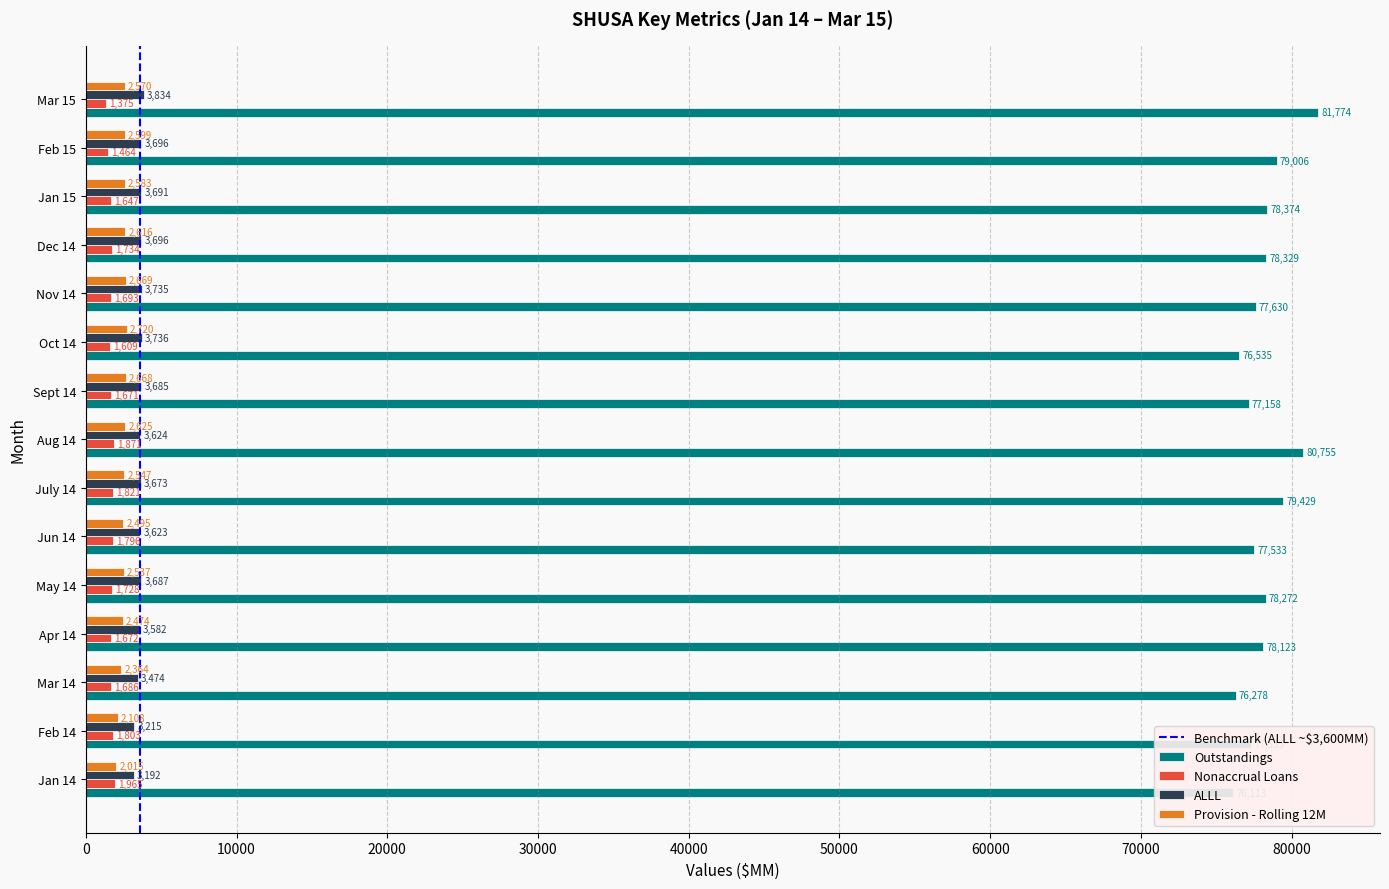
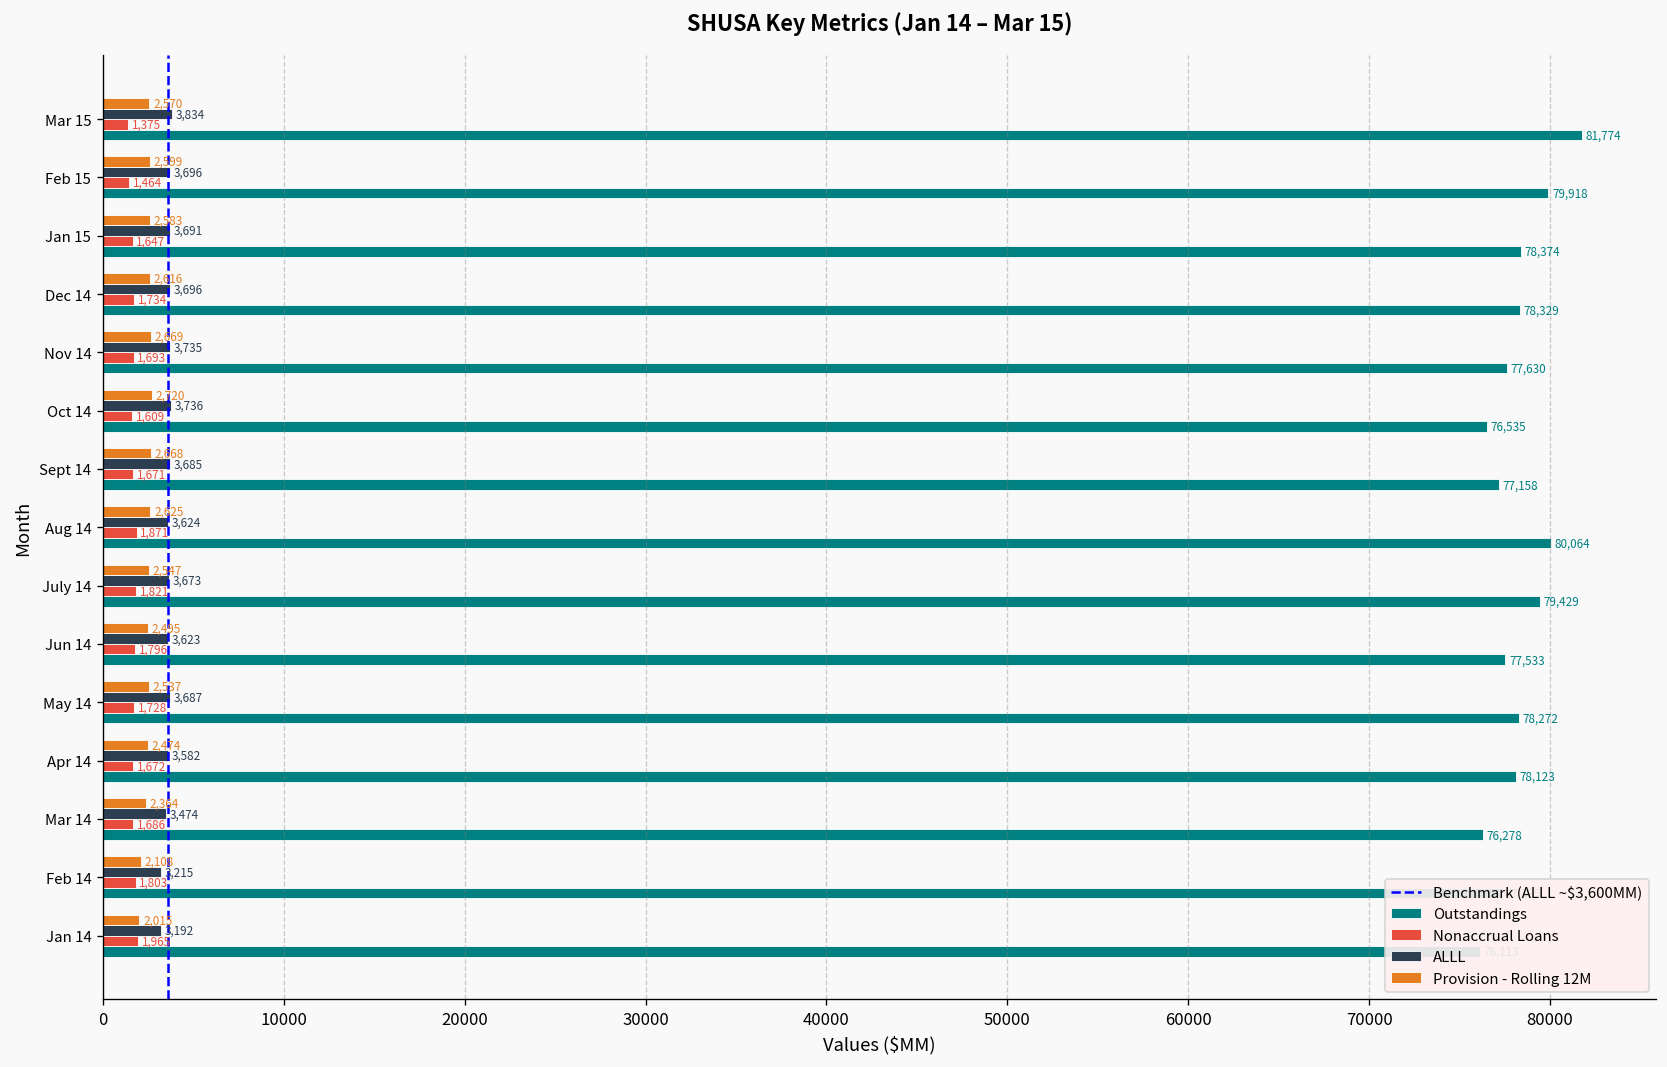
  {
    "Outstandings": {
      "Mar 15": "81,774",
-     "Feb 15": "79,006",
+     "Feb 15": "79,918",
      "Jan 15": "78,374",
      "Dec 14": "78,329",
      "Nov 14": "77,630",
      "Oct 14": "76,535",
      "Sept 14": "77,158",
-     "Aug 14": "80,755",
+     "Aug 14": "80,064",
      "July 14": "79,429",
      "Jun 14": "77,533",
      "May 14": "78,272",
      "Apr 14": "78,123",
      "Mar 14": "76,278"
    },
    "ALLL": {
      "Mar 15": "3,834",
      "Feb 15": "3,696",
      "Jan 15": "3,691",
      "Dec 14": "3,696",
      "Nov 14": "3,735",
      "Oct 14": "3,736",
      "Sept 14": "3,685",
      "Aug 14": "3,624",
      "July 14": "3,673",
      "Jun 14": "3,623",
      "May 14": "3,687",
      "Apr 14": "3,582",
      "Mar 14": "3,474",
      "Feb 14": "3,215",
      "Jan 14": "3,192"
    }
  }
